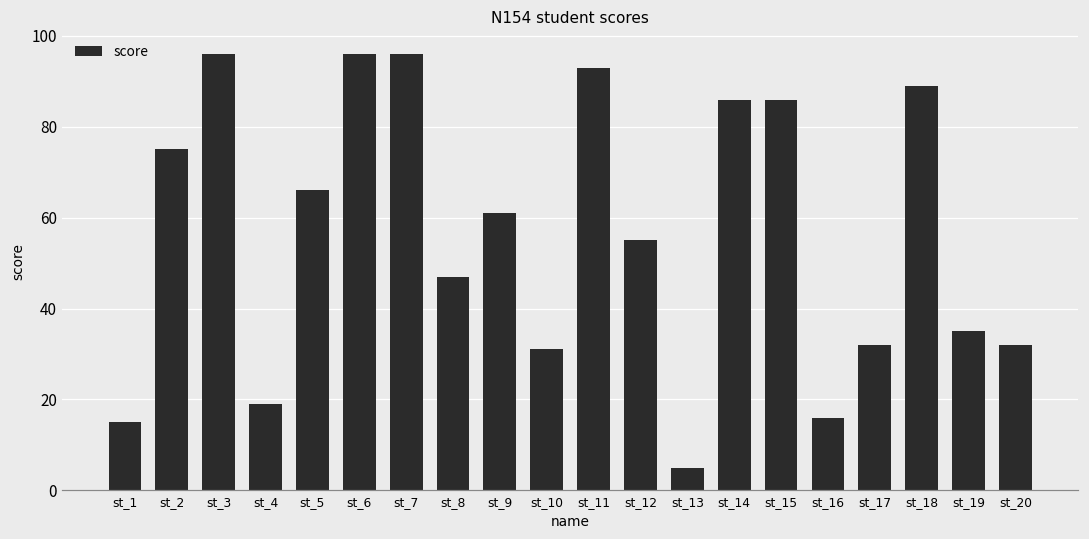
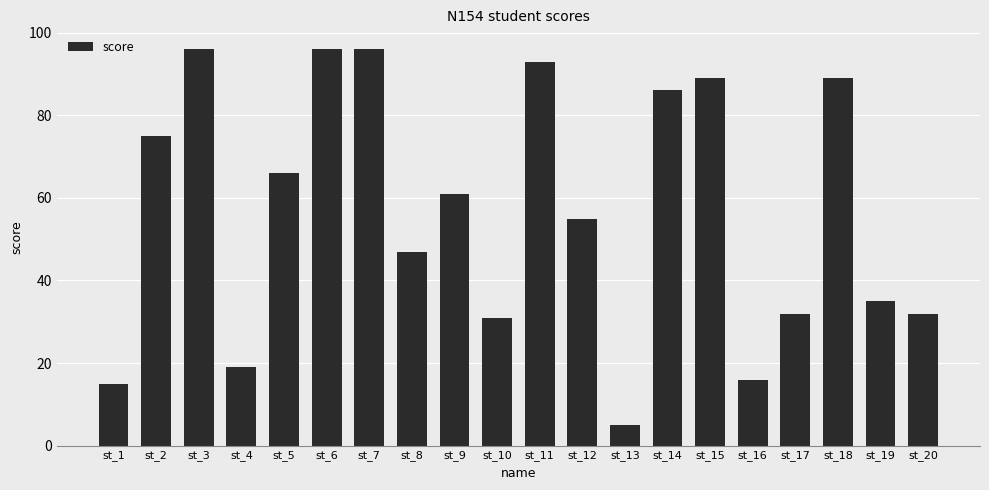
  {
    "st_1": 15,
    "st_2": 75,
    "st_3": 96,
    "st_4": 19,
    "st_5": 66,
    "st_6": 96,
    "st_7": 96,
    "st_8": 47,
    "st_9": 61,
    "st_10": 31,
    "st_11": 93,
    "st_12": 55,
    "st_13": 5,
    "st_14": 86,
-   "st_15": 86,
+   "st_15": 89,
    "st_16": 16,
    "st_17": 32,
    "st_18": 89,
    "st_19": 35,
    "st_20": 32
  }
